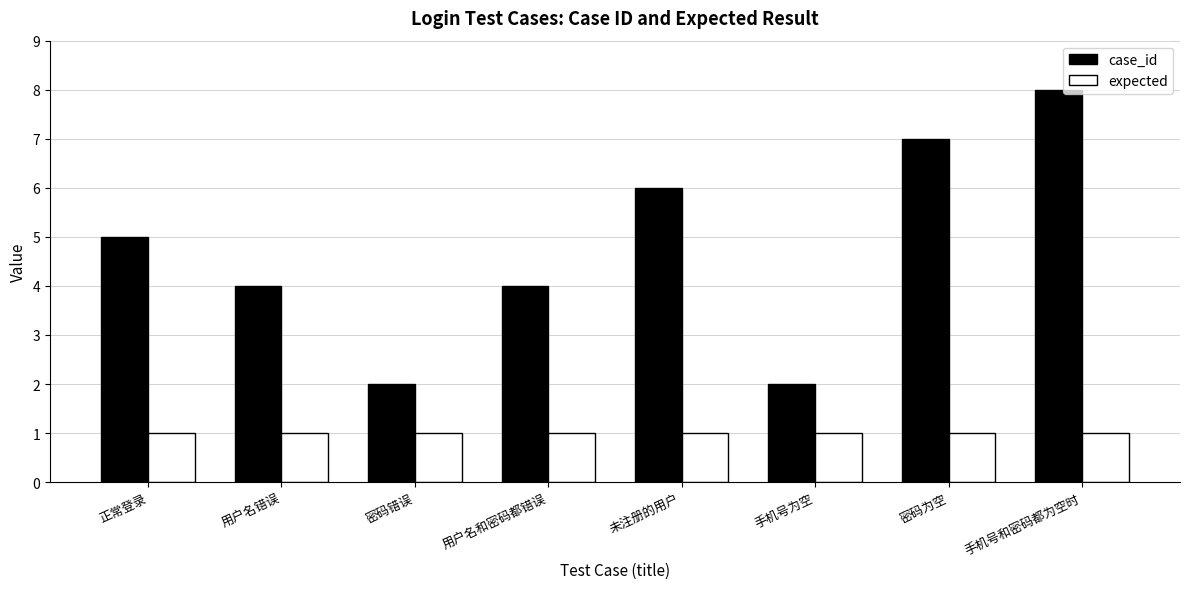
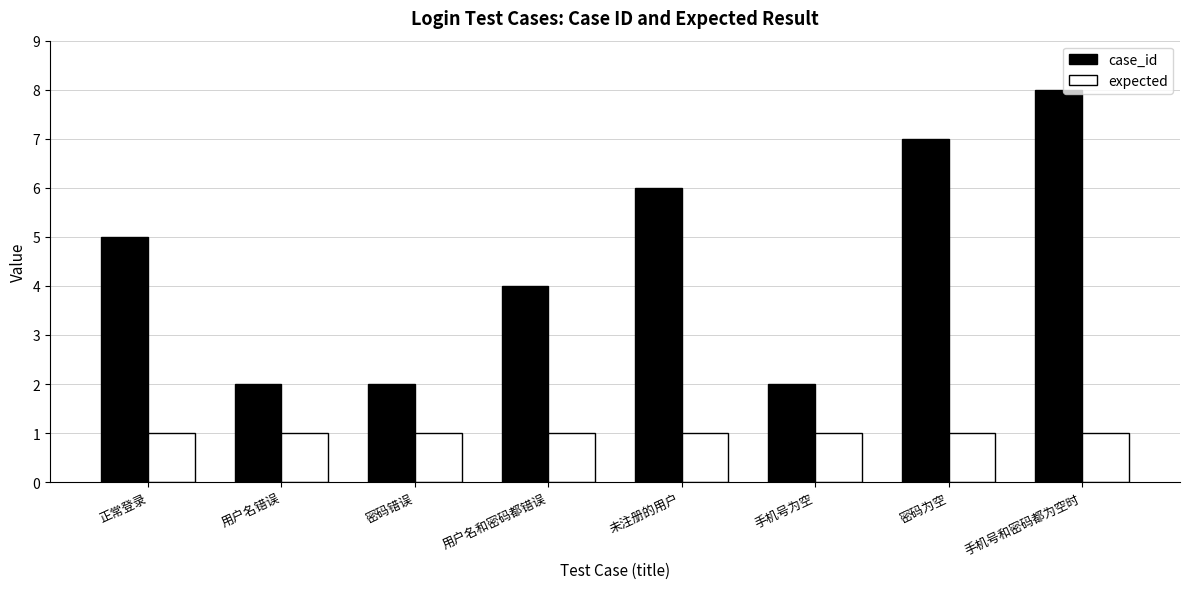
  {
    "case_id": {
      "正常登录": 5,
-     "用户名错误": 4,
+     "用户名错误": 2,
      "密码错误": 2,
      "用户名和密码都错误": 4,
      "未注册的用户": 6,
      "手机号为空": 2,
      "密码为空": 7,
      "手机号和密码都为空时": 8
    },
    "expected": {
      "正常登录": 1,
      "用户名错误": 1,
      "密码错误": 1,
      "用户名和密码都错误": 1,
      "未注册的用户": 1,
      "手机号为空": 1,
      "密码为空": 1,
      "手机号和密码都为空时": 1
    }
  }
